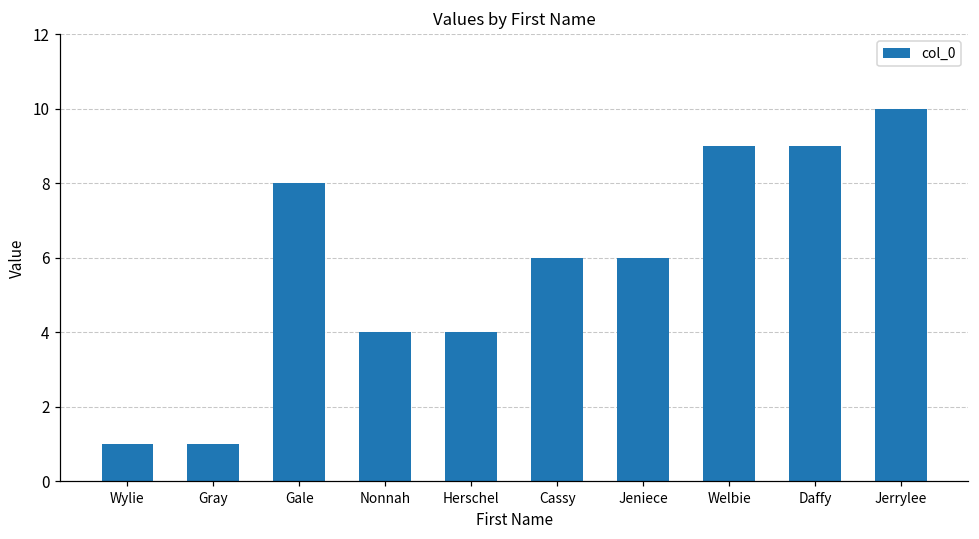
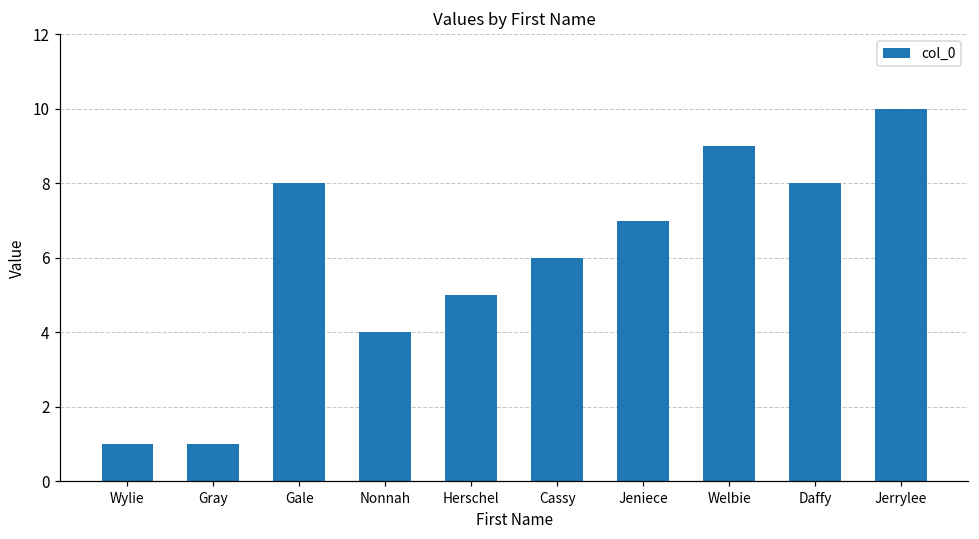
  {
    "Wylie": 1,
    "Gray": 1,
    "Gale": 8,
    "Nonnah": 4,
-   "Herschel": 4,
+   "Herschel": 5,
    "Cassy": 6,
-   "Jeniece": 6,
+   "Jeniece": 7,
    "Welbie": 9,
-   "Daffy": 9,
+   "Daffy": 8,
    "Jerrylee": 10
  }
